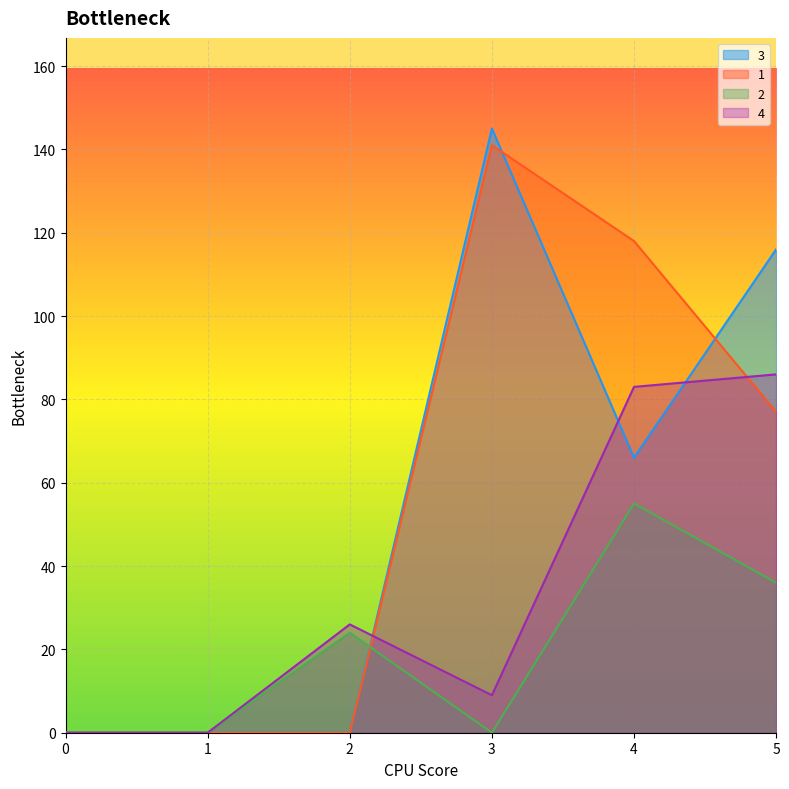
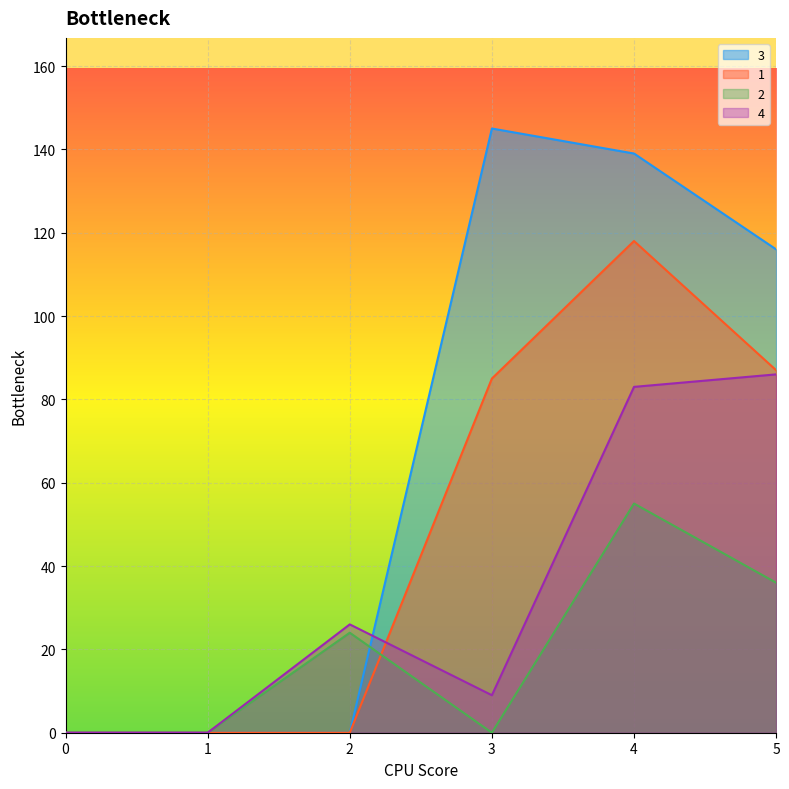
  {
    "3": {
      "3": 145,
-     "4": 66,
+     "4": 139,
      "5": 116
    },
    "1": {
-     "3": 141,
+     "3": 85,
      "4": 118,
-     "5": 77
+     "5": 87
    },
    "2": {
      "2": 24,
      "3": 0,
      "4": 55,
      "5": 36
    },
    "4": {
      "2": 26,
      "3": 9,
      "4": 83,
      "5": 86
    }
  }
